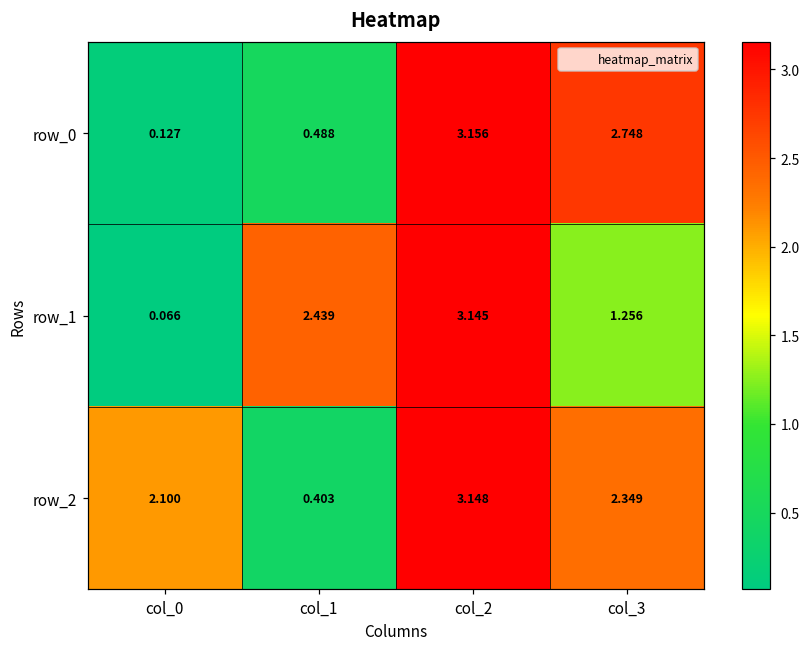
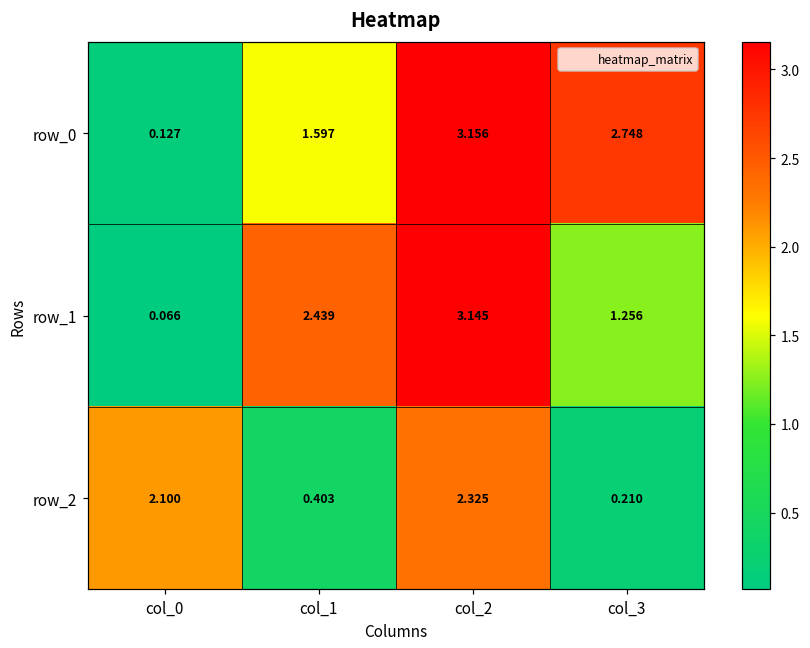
  {
    "row_0": {
      "col_0": 0.127,
-     "col_1": 0.488,
+     "col_1": 1.597,
      "col_2": 3.156,
      "col_3": 2.748
    },
    "row_1": {
      "col_0": 0.066,
      "col_1": 2.439,
      "col_2": 3.145,
      "col_3": 1.256
    },
    "row_2": {
      "col_0": 2.100,
      "col_1": 0.403,
-     "col_2": 3.148,
-     "col_3": 2.349
+     "col_2": 2.325,
+     "col_3": 0.210
    }
  }
